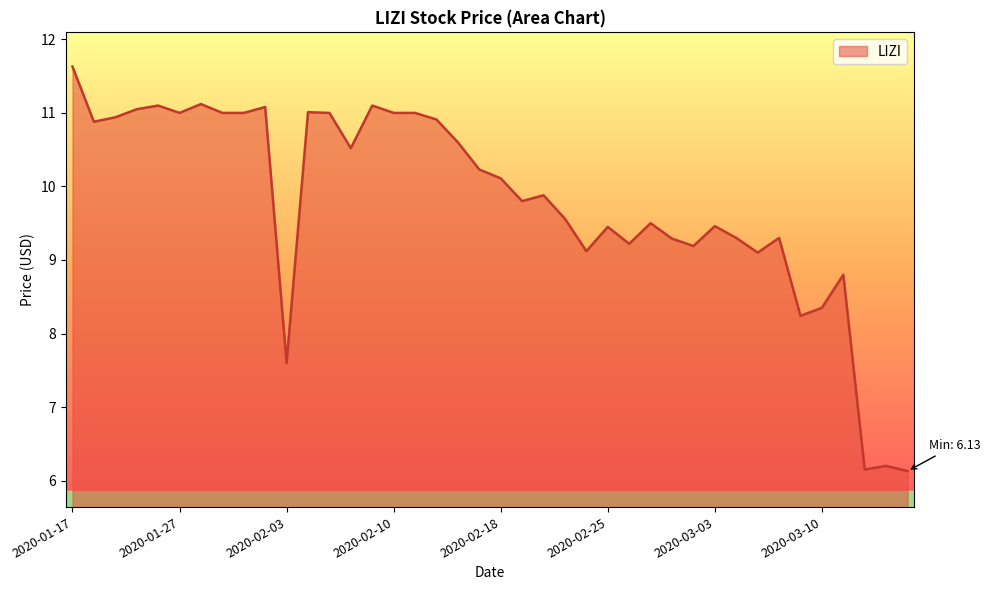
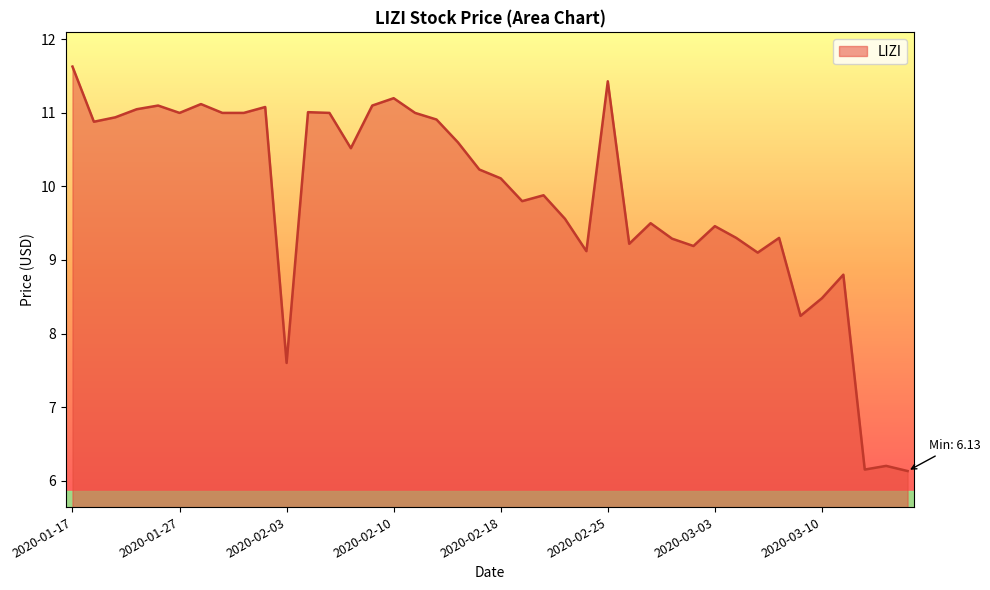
  {
    "2020-01-17": 11.6,
    "2020-01-27": 11.0,
    "2020-02-03": 7.6,
-   "2020-02-10": 11.0,
+   "2020-02-10": 11.2,
    "2020-02-18": 10.1,
-   "2020-02-25": 9.5,
+   "2020-02-25": 11.4,
    "2020-03-03": 9.5,
-   "2020-03-10": 8.4
+   "2020-03-10": 8.5
  }
